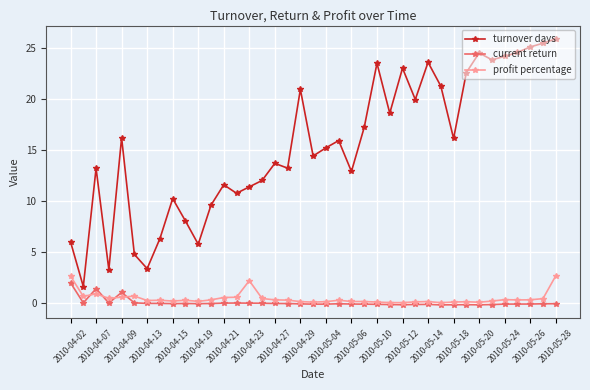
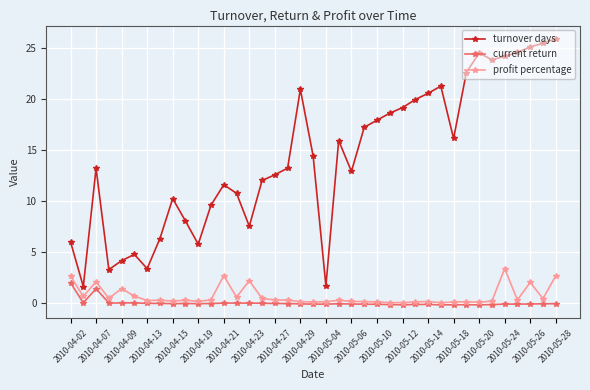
  {
    "turnover days": {
      "2010-04-02": 6.0,
      "2010-04-07": 13.2,
-     "2010-04-09": 16.2,
+     "2010-04-09": 4.2,
      "2010-04-13": 3.4,
      "2010-04-15": 10.2,
      "2010-04-19": 5.8,
      "2010-04-21": 11.6,
-     "2010-04-23": 11.4,
-     "2010-04-27": 13.7,
+     "2010-04-23": 7.5,
+     "2010-04-27": 12.6,
      "2010-04-29": 20.9,
-     "2010-05-04": 15.2,
+     "2010-05-04": 1.7,
      "2010-05-06": 12.9,
-     "2010-05-10": 23.5,
-     "2010-05-12": 23.0,
-     "2010-05-14": 23.6,
+     "2010-05-10": 17.9,
+     "2010-05-12": 19.1,
+     "2010-05-14": 20.5,
      "2010-05-18": 16.1
    },
    "current return": {
      "2010-04-02": 2.0,
      "2010-04-07": 1.4,
-     "2010-04-09": 1.1,
+     "2010-04-09": 0.0,
      "2010-04-13": 0.0,
      "2010-04-21": 0.0,
      "2010-04-23": 0.0,
      "2010-04-27": 0.0,
      "2010-05-14": -0.1,
      "2010-05-18": -0.2,
      "2010-05-20": -0.2,
      "2010-05-24": -0.1,
      "2010-05-26": -0.1,
      "2010-05-28": -0.1
    },
    "profit percentage": {
      "2010-04-02": 2.6,
-     "2010-04-07": 0.9,
-     "2010-04-09": 0.6,
+     "2010-04-07": 2.1,
+     "2010-04-09": 1.4,
      "2010-04-13": 0.3,
-     "2010-04-21": 0.5,
+     "2010-04-21": 2.7,
      "2010-04-23": 2.2,
      "2010-04-27": 0.3,
      "2010-05-14": 0.2,
      "2010-05-18": 0.1,
      "2010-05-20": 0.1,
-     "2010-05-24": 0.3,
-     "2010-05-26": 0.3,
+     "2010-05-24": 3.4,
+     "2010-05-26": 2.0,
      "2010-05-28": 2.7
    }
  }
